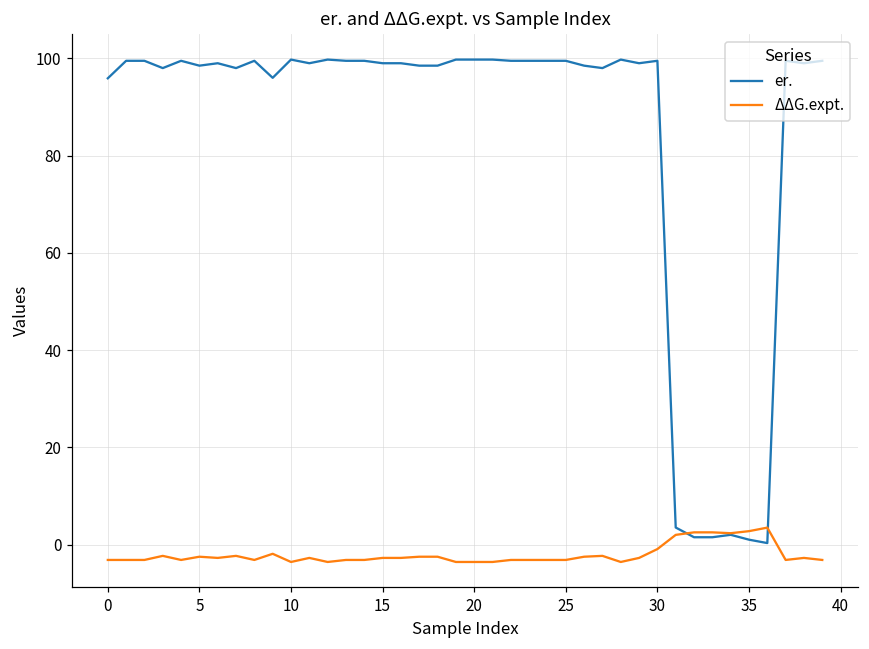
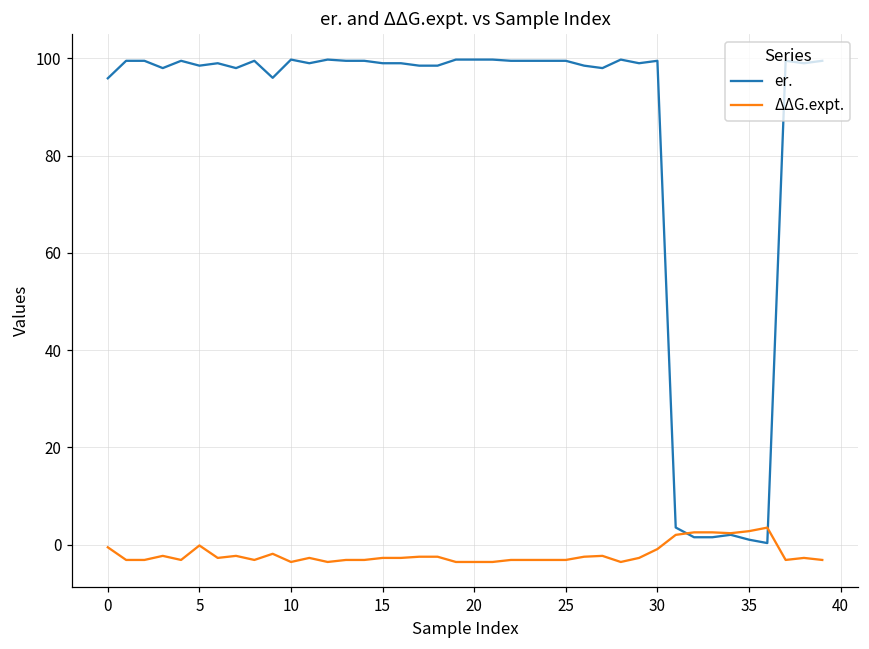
  {
    "er.": {
      "0": 96,
      "5": 99,
      "10": 100,
      "15": 99,
      "20": 100,
      "25": 100,
      "30": 100,
      "35": 1
    },
    "ΔΔG.expt.": {
-     "0": -3,
-     "5": -3,
+     "0": -1,
+     "5": 0,
      "10": -4,
      "15": -3,
      "20": -4,
      "25": -3,
      "30": -1,
      "35": 3
    }
  }
